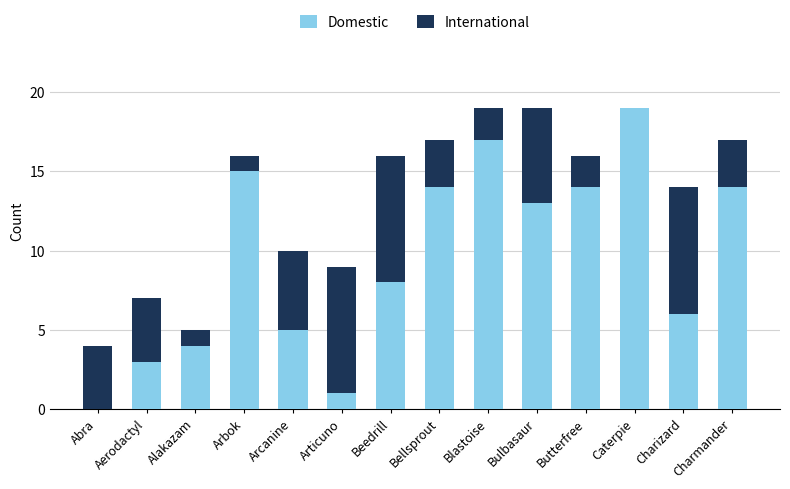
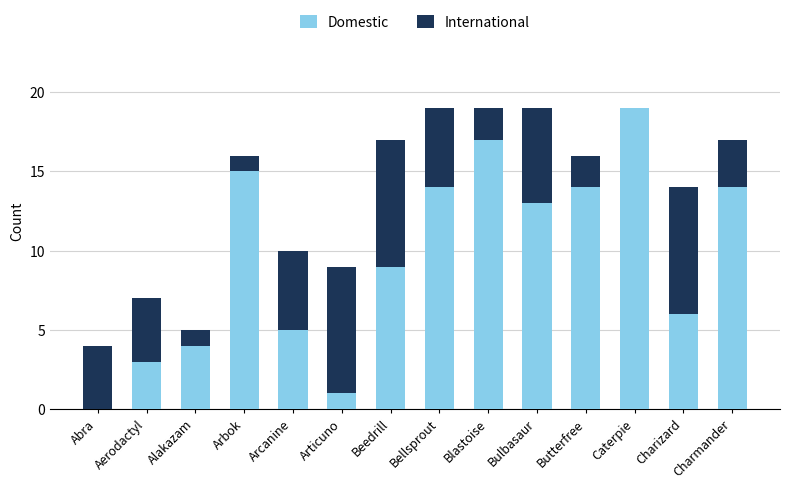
  {
    "Domestic": {
      "Abra": 0,
      "Aerodactyl": 3,
      "Alakazam": 4,
      "Arbok": 15,
      "Arcanine": 5,
      "Articuno": 1,
-     "Beedrill": 8,
+     "Beedrill": 9,
      "Bellsprout": 14,
      "Blastoise": 17,
      "Bulbasaur": 13,
      "Butterfree": 14,
      "Caterpie": 19,
      "Charizard": 6,
      "Charmander": 14
    },
    "International": {
      "Abra": 4,
      "Aerodactyl": 4,
      "Alakazam": 1,
      "Arbok": 1,
      "Arcanine": 5,
      "Articuno": 8,
      "Beedrill": 8,
-     "Bellsprout": 3,
+     "Bellsprout": 5,
      "Blastoise": 2,
      "Bulbasaur": 6,
      "Butterfree": 2,
      "Caterpie": 0,
      "Charizard": 8,
      "Charmander": 3
    }
  }
